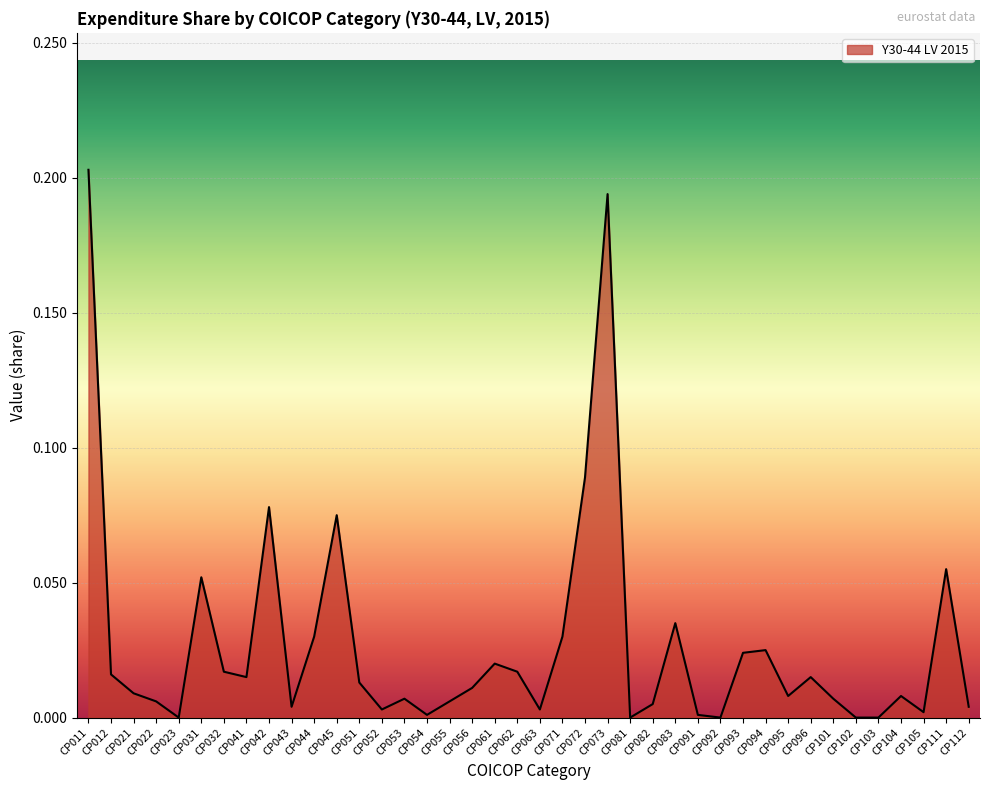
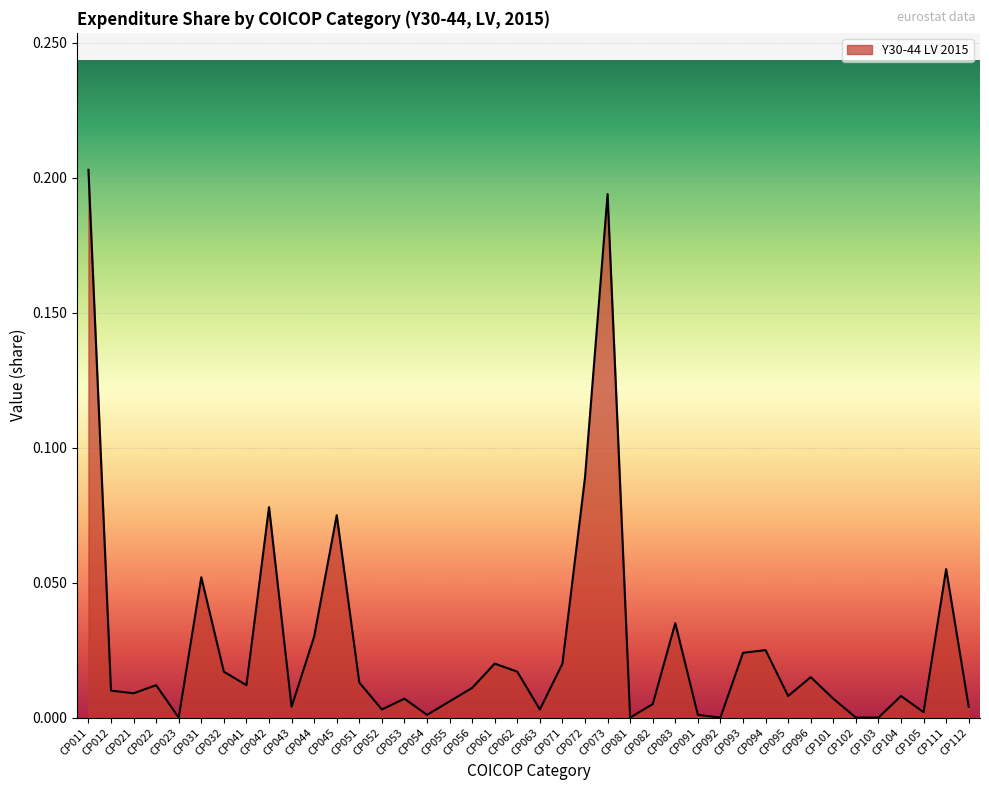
  {
    "CP011": 0.203,
-   "CP012": 0.016,
+   "CP012": 0.010,
    "CP021": 0.009,
-   "CP022": 0.006,
+   "CP022": 0.012,
    "CP023": 0.000,
    "CP031": 0.052,
    "CP032": 0.017,
-   "CP041": 0.015,
+   "CP041": 0.012,
    "CP042": 0.078,
    "CP043": 0.004,
    "CP044": 0.030,
    "CP045": 0.075,
    "CP051": 0.013,
    "CP052": 0.003,
    "CP053": 0.007,
    "CP054": 0.001,
    "CP055": 0.006,
    "CP056": 0.011,
    "CP061": 0.020,
    "CP062": 0.017,
    "CP063": 0.003,
-   "CP071": 0.03,
+   "CP071": 0.02,
    "CP072": 0.089,
    "CP073": 0.194,
    "CP081": 0.000,
    "CP082": 0.005,
    "CP083": 0.035,
    "CP091": 0.001,
    "CP092": 0.000,
    "CP093": 0.024,
    "CP094": 0.025,
    "CP095": 0.008,
    "CP096": 0.015,
    "CP101": 0.007,
    "CP102": 0.000,
    "CP103": 0.000,
    "CP104": 0.008,
    "CP105": 0.002,
    "CP111": 0.055,
    "CP112": 0.004
  }
